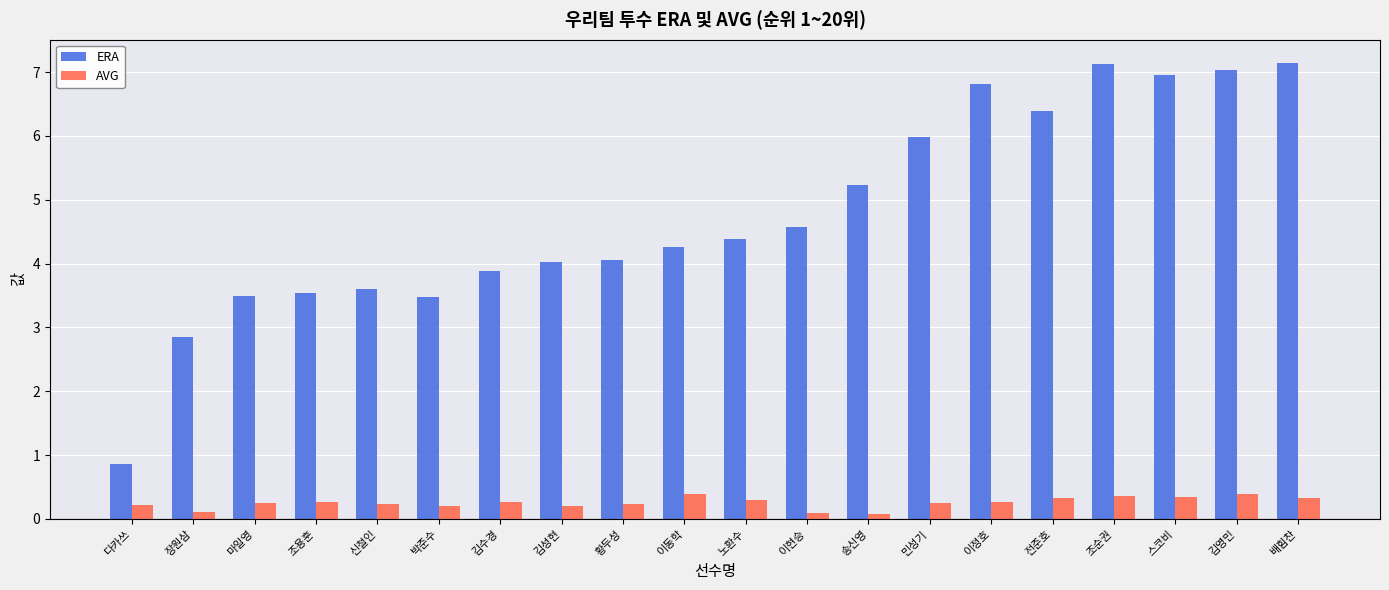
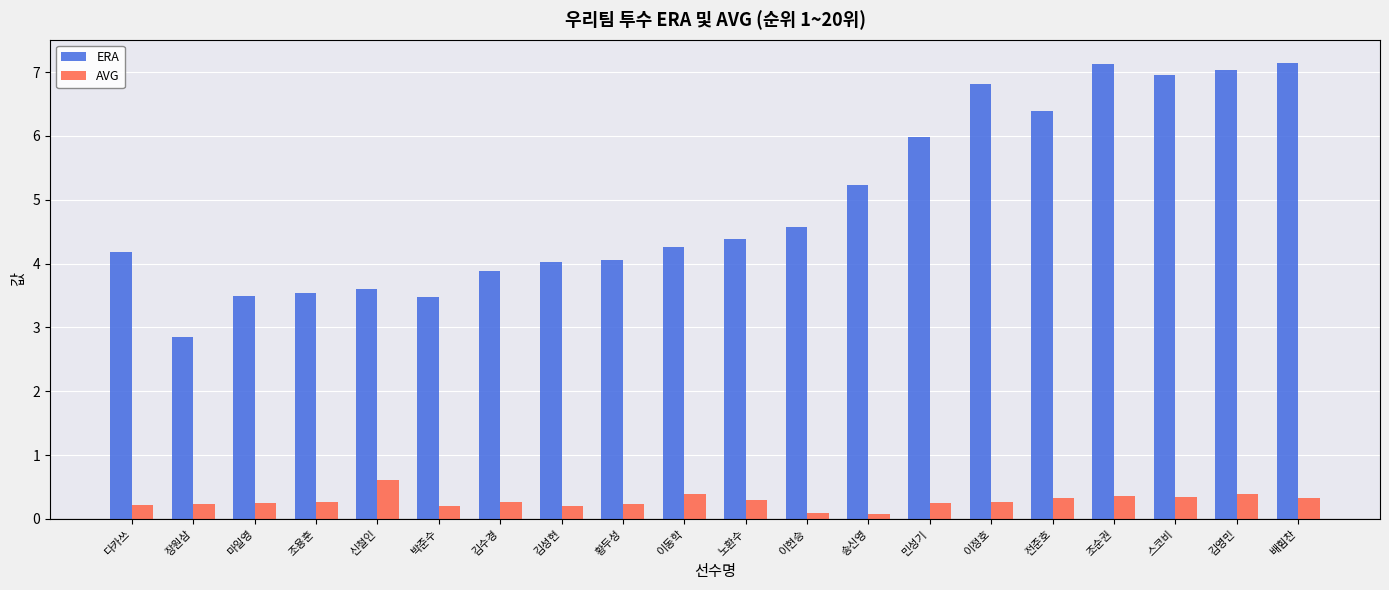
  {
    "ERA": {
-     "다카쓰": 0.9,
+     "다카쓰": 4.2,
      "장원삼": 2.9,
      "마일영": 3.5,
      "조용훈": 3.5,
      "신철인": 3.6,
      "박준수": 3.5,
      "김수경": 3.9,
      "김성현": 4.0,
      "황두성": 4.1,
      "이동학": 4.3,
      "노환수": 4.4,
      "이현승": 4.6,
      "송신영": 5.2,
      "민성기": 6.0,
      "이정호": 6.8,
      "전준호": 6.4,
      "조순권": 7.1,
      "스코비": 7.0,
      "김영민": 7.0,
      "배힘찬": 7.2
    },
    "AVG": {
      "다카쓰": 0.2,
-     "장원삼": 0.1,
+     "장원삼": 0.2,
      "마일영": 0.2,
      "조용훈": 0.3,
-     "신철인": 0.2,
+     "신철인": 0.6,
      "박준수": 0.2,
      "김수경": 0.3,
      "김성현": 0.2,
      "황두성": 0.2,
      "이동학": 0.4,
      "노환수": 0.3,
      "이현승": 0.1,
      "송신영": 0.1,
      "민성기": 0.3,
      "이정호": 0.3,
      "전준호": 0.3,
      "조순권": 0.4,
      "스코비": 0.3,
      "김영민": 0.4,
      "배힘찬": 0.3
    }
  }
